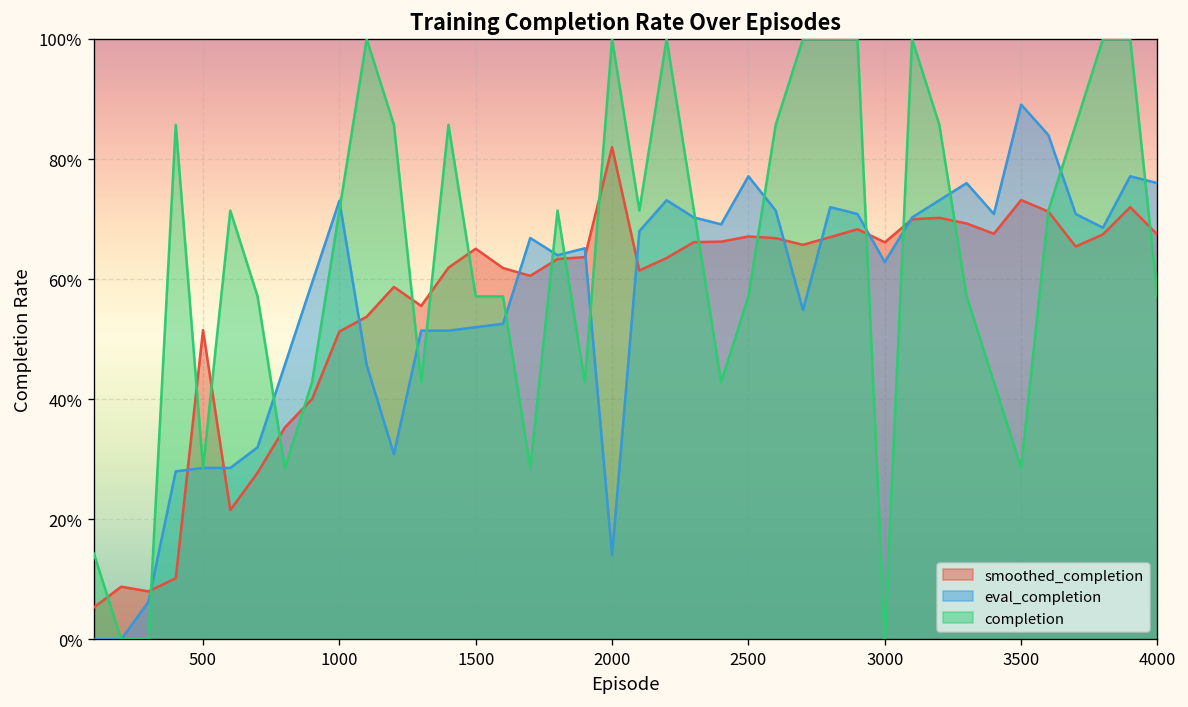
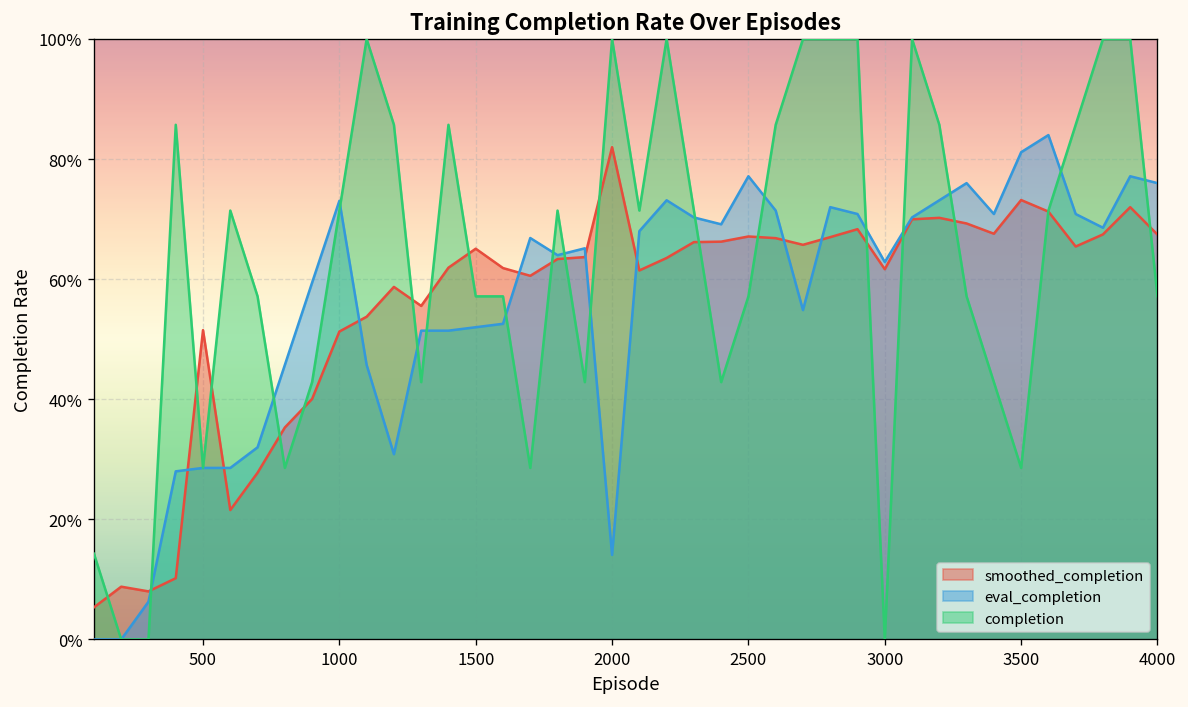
  {
    "smoothed_completion": {
      "500": "52%",
      "1000": "51%",
      "1500": "65%",
      "2000": "82%",
      "2500": "67%",
-     "3000": "66%",
+     "3000": "62%",
      "3500": "73%",
      "4000": "67%"
    },
    "eval_completion": {
      "1000": "73%",
      "1500": "52%",
      "2000": "14%",
      "2500": "77%",
      "3000": "63%",
-     "3500": "89%",
+     "3500": "81%",
      "4000": "76%"
    },
    "completion": {
      "1000": "71%",
      "1500": "57%",
      "2000": "100%",
      "2500": "57%",
      "3000": "0%",
      "3500": "29%",
      "4000": "57%"
    }
  }
